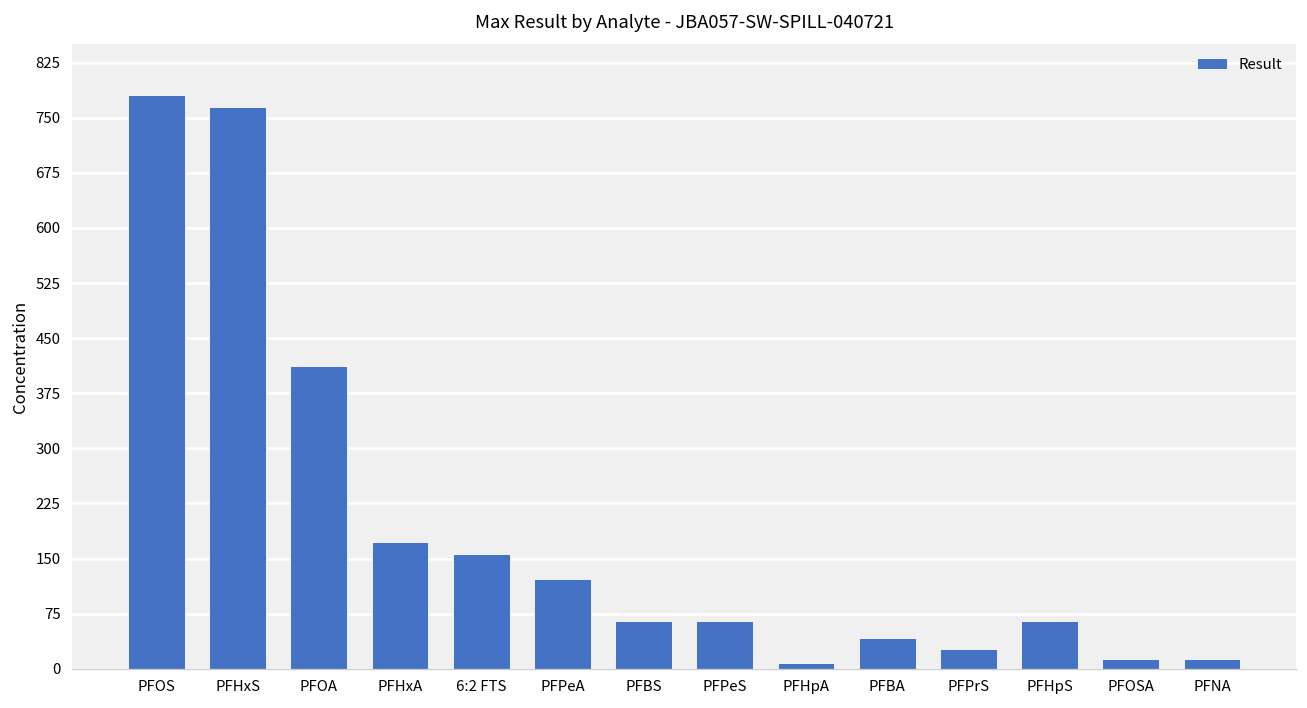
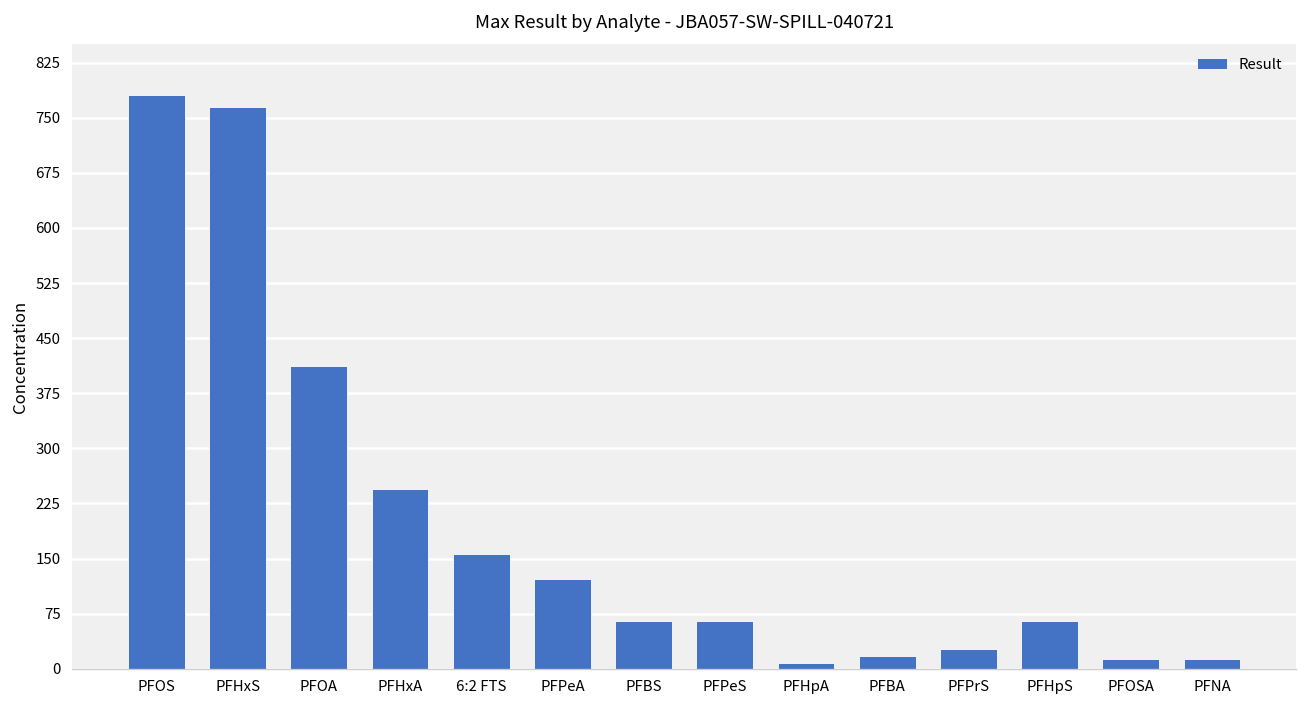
  {
    "PFOS": 780,
    "PFHxS": 760,
    "PFOA": 410,
-   "PFHxA": 170,
+   "PFHxA": 240,
    "6:2 FTS": 160,
    "PFPeA": 120,
    "PFBS": 70,
    "PFPeS": 60,
    "PFHpA": 10,
-   "PFBA": 40,
+   "PFBA": 20,
    "PFPrS": 30,
    "PFHpS": 70,
    "PFOSA": 10,
    "PFNA": 10
  }
